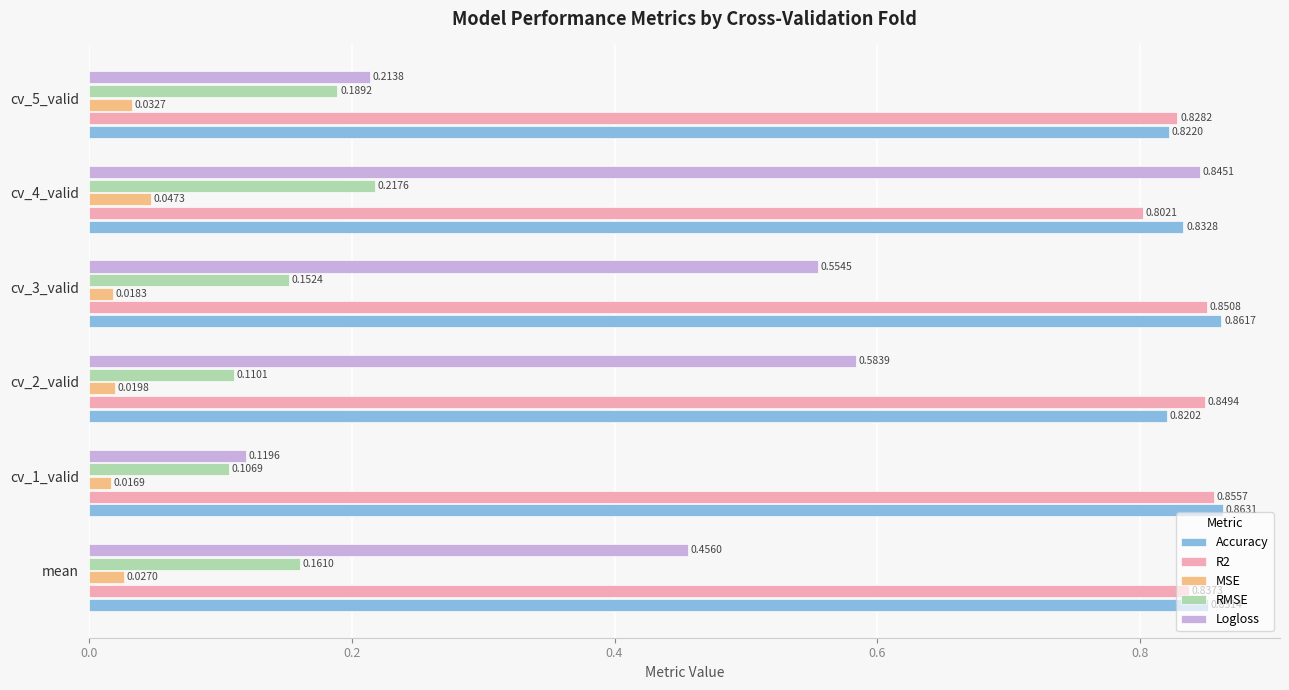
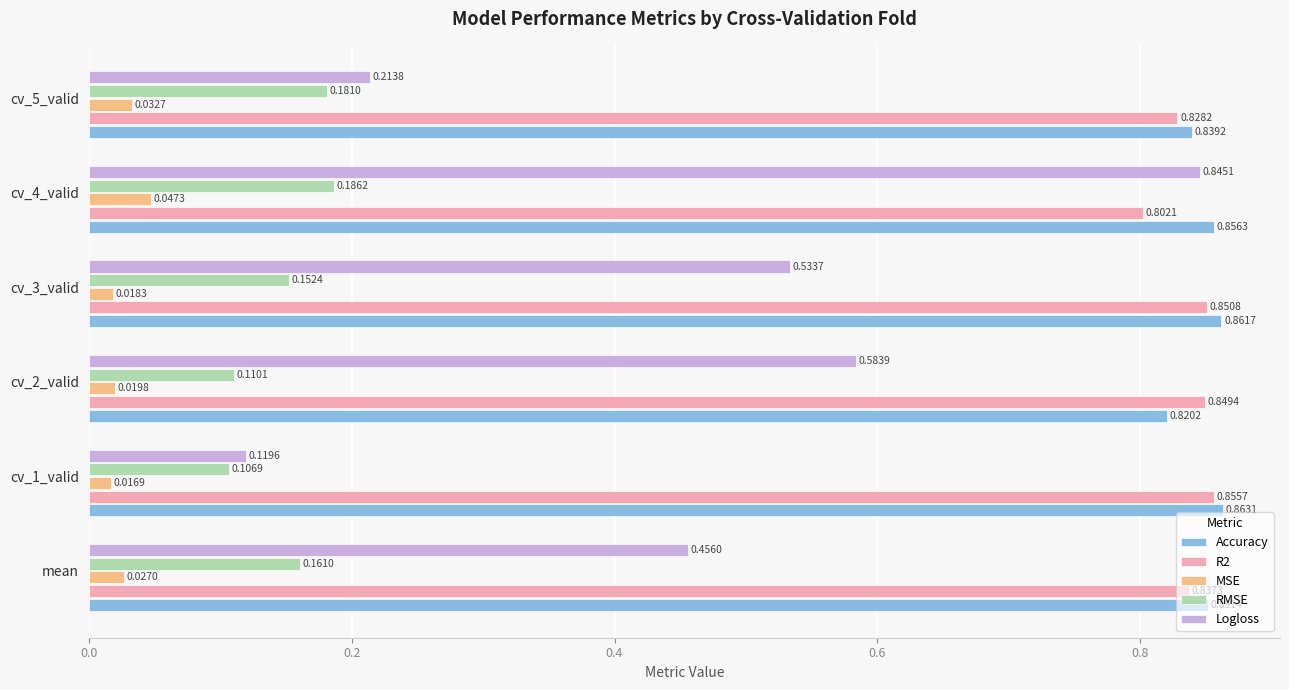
  {
    "Accuracy": {
-     "cv_5_valid": 0.8220,
-     "cv_4_valid": 0.8328,
+     "cv_5_valid": 0.8392,
+     "cv_4_valid": 0.8563,
      "cv_3_valid": 0.8617,
      "cv_2_valid": 0.8202
    },
    "RMSE": {
-     "cv_5_valid": 0.1892,
-     "cv_4_valid": 0.2176,
+     "cv_5_valid": 0.1810,
+     "cv_4_valid": 0.1862,
      "cv_3_valid": 0.1524,
      "cv_2_valid": 0.1101,
      "cv_1_valid": 0.1069,
      "mean": 0.1610
    },
    "Logloss": {
      "cv_5_valid": 0.2138,
      "cv_4_valid": 0.8451,
-     "cv_3_valid": 0.5545,
+     "cv_3_valid": 0.5337,
      "cv_2_valid": 0.5839,
      "cv_1_valid": 0.1196,
      "mean": 0.4560
    }
  }
